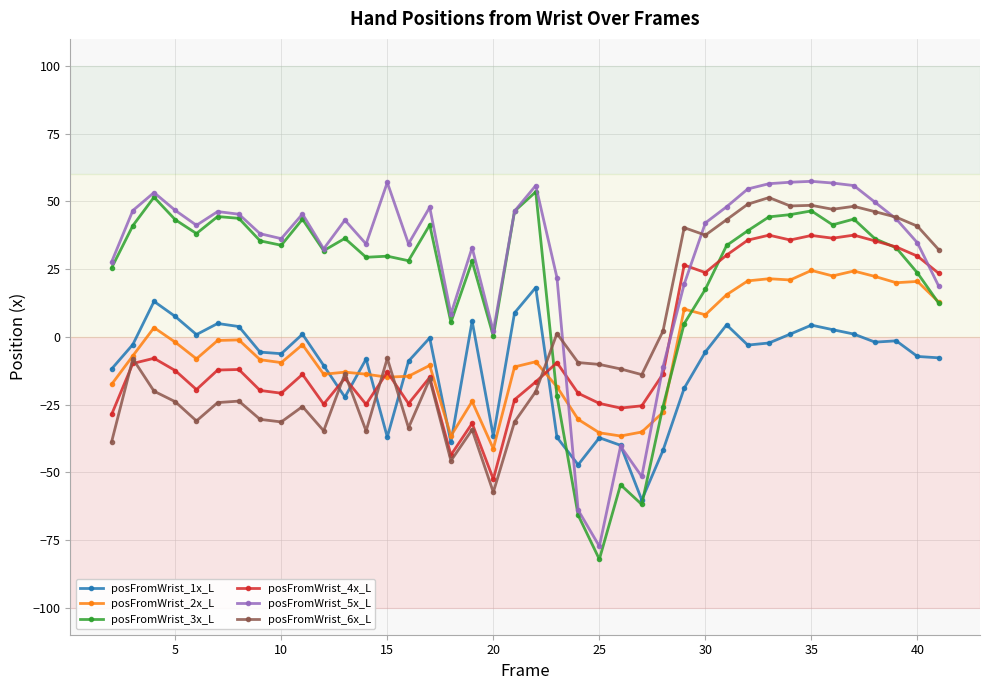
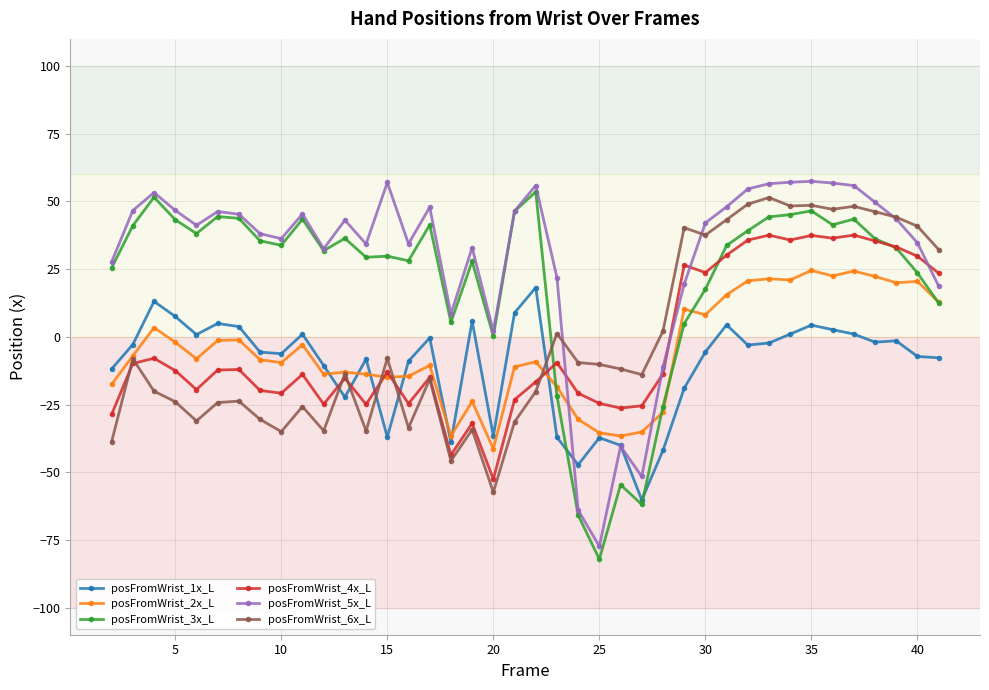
  {
    "posFromWrist_1x_L": {
      "5": 8,
      "10": -6,
      "15": -37,
      "20": -37,
      "25": -37,
      "30": -6,
      "35": 4,
      "40": -7
    },
    "posFromWrist_2x_L": {
      "5": -2,
      "10": -10,
      "15": -15,
      "20": -41,
      "25": -35,
      "30": 8,
      "35": 25,
      "40": 20
    },
    "posFromWrist_3x_L": {
      "5": 43,
      "10": 34,
      "15": 30,
      "20": 0,
      "25": -82,
      "30": 18,
      "35": 46,
      "40": 24
    },
    "posFromWrist_4x_L": {
      "5": -12,
      "10": -21,
      "15": -13,
      "20": -53,
      "25": -25,
      "30": 24,
      "35": 37,
      "40": 30
    },
    "posFromWrist_5x_L": {
      "5": 47,
      "10": 36,
      "15": 57,
      "20": 2,
      "25": -77,
      "30": 42,
      "35": 57,
      "40": 35
    },
    "posFromWrist_6x_L": {
      "5": -24,
-     "10": -31,
+     "10": -35,
      "15": -8,
      "20": -57,
      "25": -10,
      "30": 38,
      "35": 49,
      "40": 41
    }
  }
